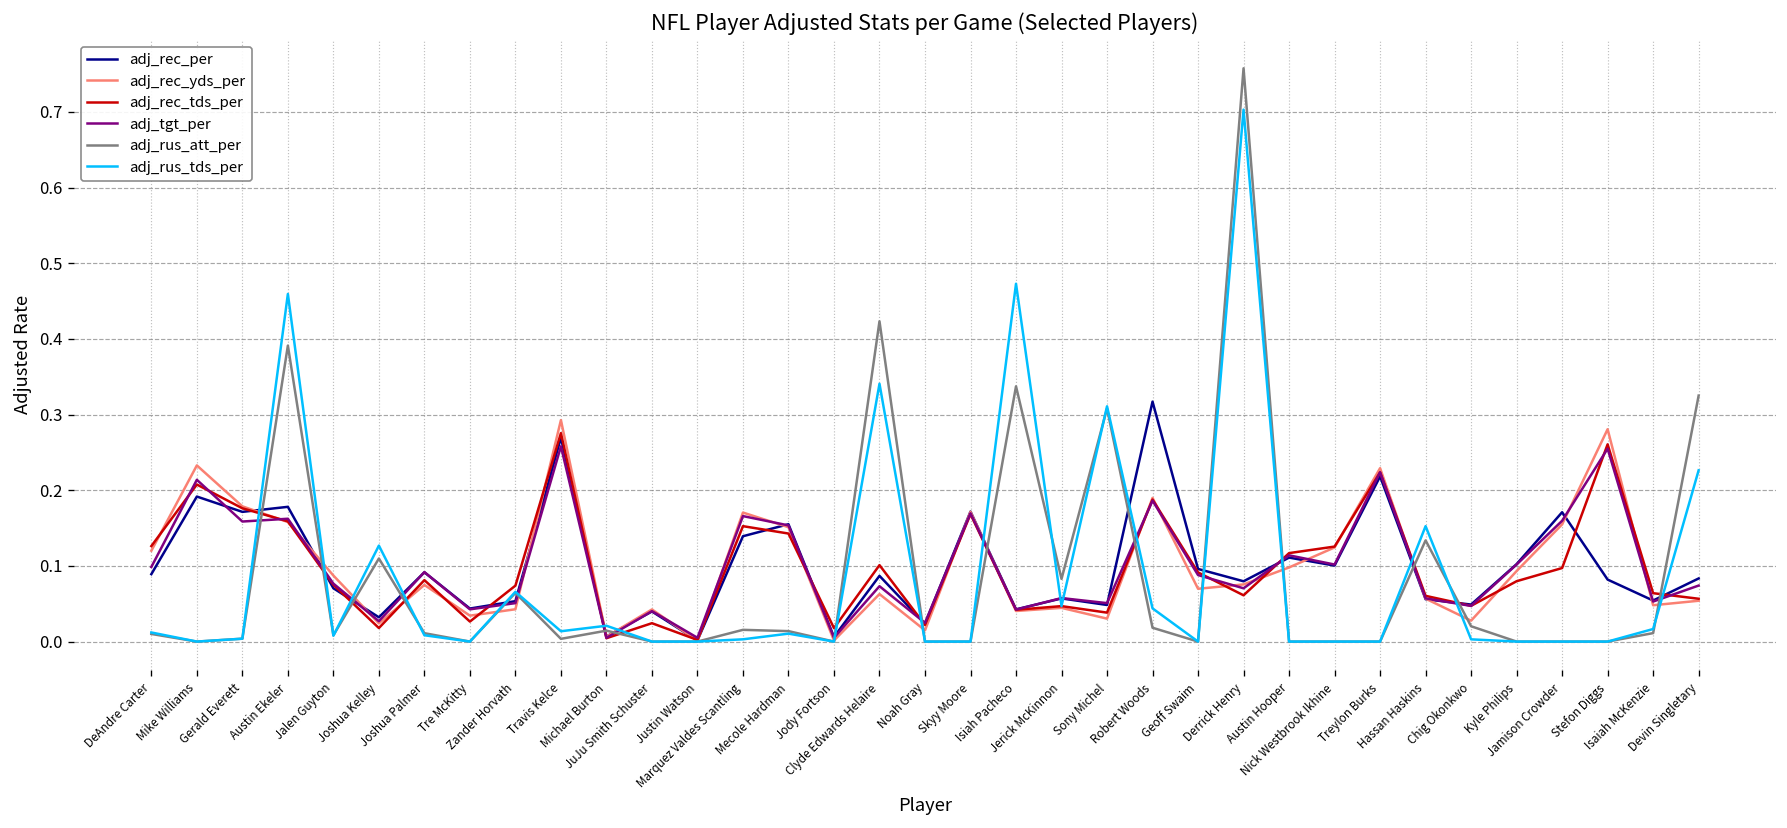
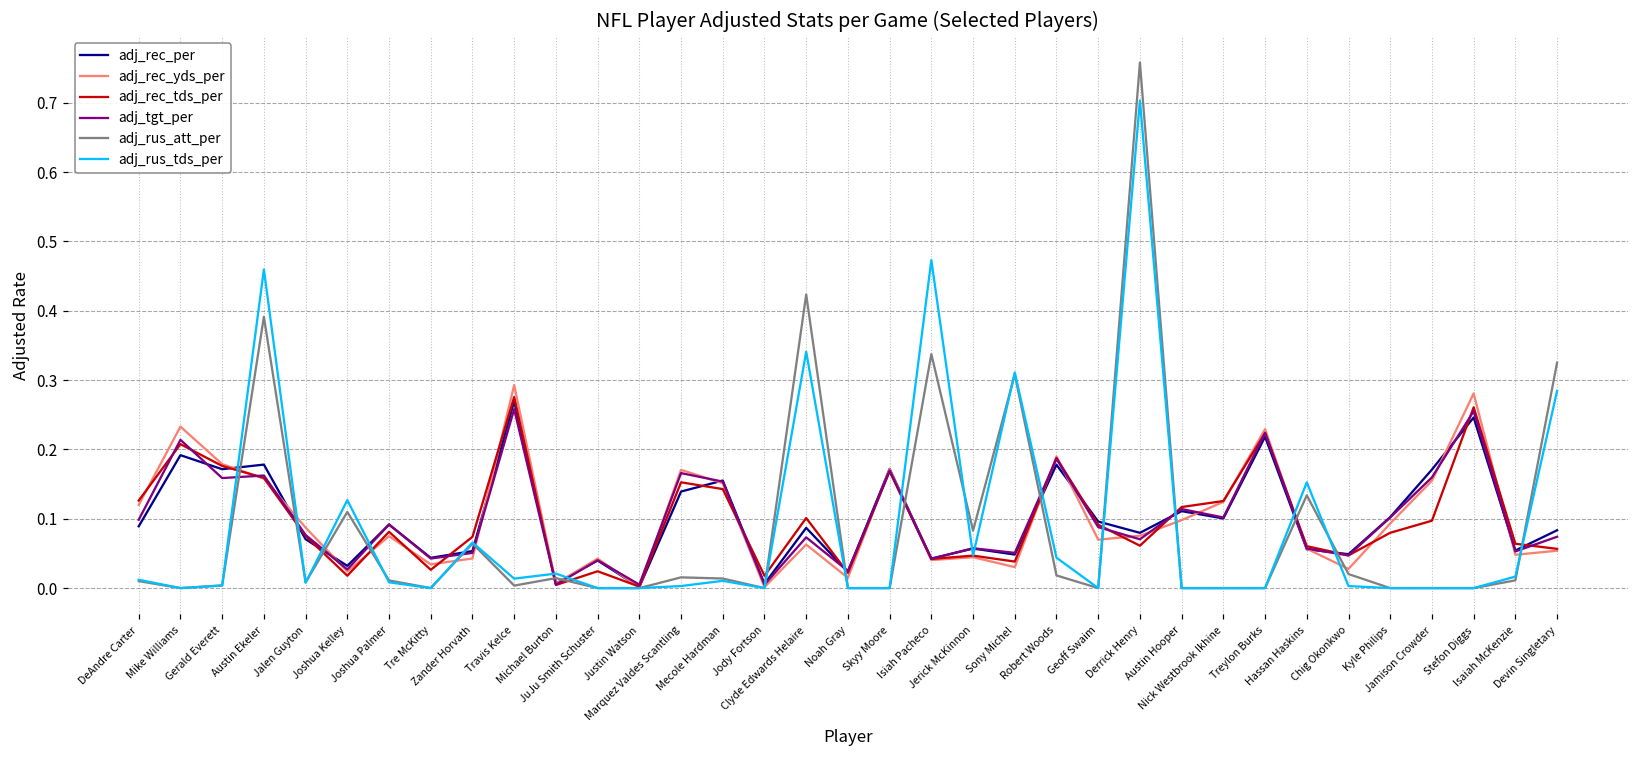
  {
    "adj_rec_per": {
      "DeAndre Carter": 0.09,
      "Mike Williams": 0.19,
      "Gerald Everett": 0.17,
      "Austin Ekeler": 0.18,
      "Jalen Guyton": 0.07,
      "Joshua Kelley": 0.03,
      "Travis Kelce": 0.27,
      "Marquez Valdes Scantling": 0.14,
      "Clyde Edwards Helaire": 0.09,
-     "Robert Woods": 0.32,
+     "Robert Woods": 0.18,
      "Geoff Swaim": 0.10,
      "Derrick Henry": 0.08,
      "Treylon Burks": 0.22,
      "Jamison Crowder": 0.17,
-     "Stefon Diggs": 0.08,
+     "Stefon Diggs": 0.25,
      "Devin Singletary": 0.08
    },
    "adj_rec_yds_per": {
      "DeAndre Carter": 0.12,
      "Mike Williams": 0.23,
      "Jalen Guyton": 0.09,
      "Joshua Palmer": 0.07,
      "Tre McKitty": 0.03,
      "Zander Horvath": 0.04,
      "Travis Kelce": 0.29,
      "Marquez Valdes Scantling": 0.17,
      "Clyde Edwards Helaire": 0.06,
      "Noah Gray": 0.01,
      "Sony Michel": 0.03,
      "Geoff Swaim": 0.07,
      "Derrick Henry": 0.08,
      "Austin Hooper": 0.10,
      "Treylon Burks": 0.23,
      "Chig Okonkwo": 0.03,
      "Kyle Philips": 0.09,
      "Jamison Crowder": 0.15,
      "Stefon Diggs": 0.28,
      "Isaiah McKenzie": 0.05
    },
    "adj_rec_tds_per": {
      "DeAndre Carter": 0.13,
      "Mike Williams": 0.21,
      "Joshua Kelley": 0.02,
      "Joshua Palmer": 0.08,
      "Tre McKitty": 0.03,
      "Zander Horvath": 0.07,
      "Travis Kelce": 0.28,
      "JuJu Smith Schuster": 0.02,
      "Marquez Valdes Scantling": 0.15,
      "Mecole Hardman": 0.14,
      "Jody Fortson": 0.02,
      "Clyde Edwards Helaire": 0.10,
      "Sony Michel": 0.04,
      "Derrick Henry": 0.06,
      "Kyle Philips": 0.08,
      "Jamison Crowder": 0.10,
      "Stefon Diggs": 0.26,
      "Isaiah McKenzie": 0.06
    },
    "adj_tgt_per": {
      "DeAndre Carter": 0.10,
      "Mike Williams": 0.21,
      "Gerald Everett": 0.16,
      "Travis Kelce": 0.26,
      "Marquez Valdes Scantling": 0.17,
      "Clyde Edwards Helaire": 0.07,
      "Derrick Henry": 0.07,
      "Jamison Crowder": 0.16,
      "Stefon Diggs": 0.26,
      "Devin Singletary": 0.07
    },
    "adj_rus_att_per": {
      "Austin Ekeler": 0.39,
      "Joshua Kelley": 0.11,
      "Travis Kelce": 0.00,
      "Michael Burton": 0.01,
      "Marquez Valdes Scantling": 0.02,
      "Clyde Edwards Helaire": 0.42,
      "Isiah Pacheco": 0.34,
      "Jerick McKinnon": 0.08,
      "Robert Woods": 0.02,
      "Derrick Henry": 0.76,
      "Hassan Haskins": 0.13,
      "Chig Okonkwo": 0.02,
      "Isaiah McKenzie": 0.01,
      "Devin Singletary": 0.33
    },
    "adj_rus_tds_per": {
      "Austin Ekeler": 0.46,
      "Joshua Kelley": 0.13,
      "Travis Kelce": 0.01,
      "Michael Burton": 0.02,
      "Marquez Valdes Scantling": 0.00,
      "Clyde Edwards Helaire": 0.34,
      "Isiah Pacheco": 0.47,
      "Robert Woods": 0.04,
      "Derrick Henry": 0.70,
      "Hassan Haskins": 0.15,
      "Chig Okonkwo": 0.00,
      "Isaiah McKenzie": 0.02,
-     "Devin Singletary": 0.23
+     "Devin Singletary": 0.28
    }
  }
